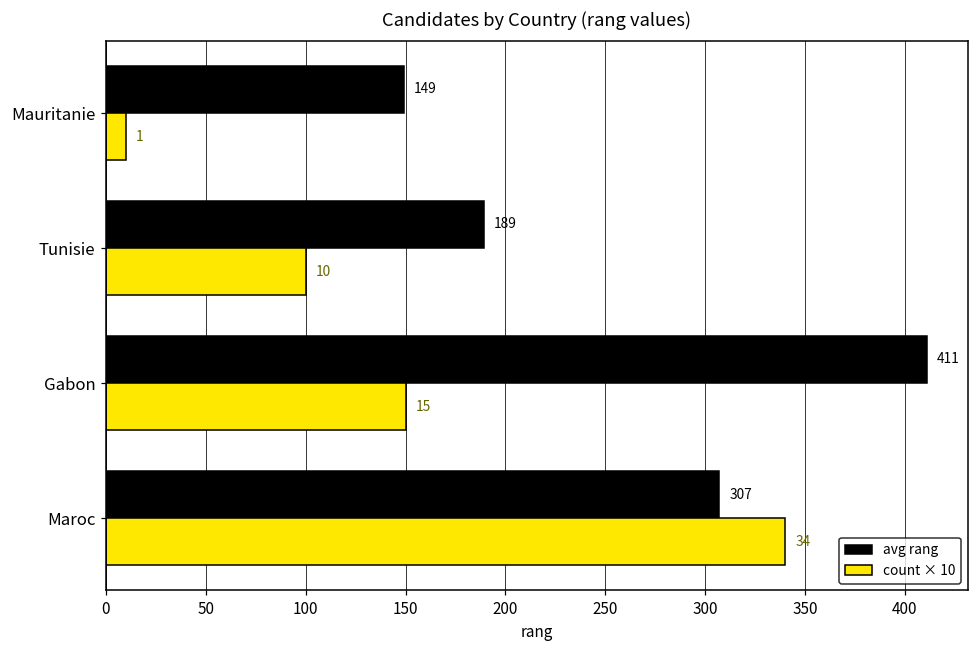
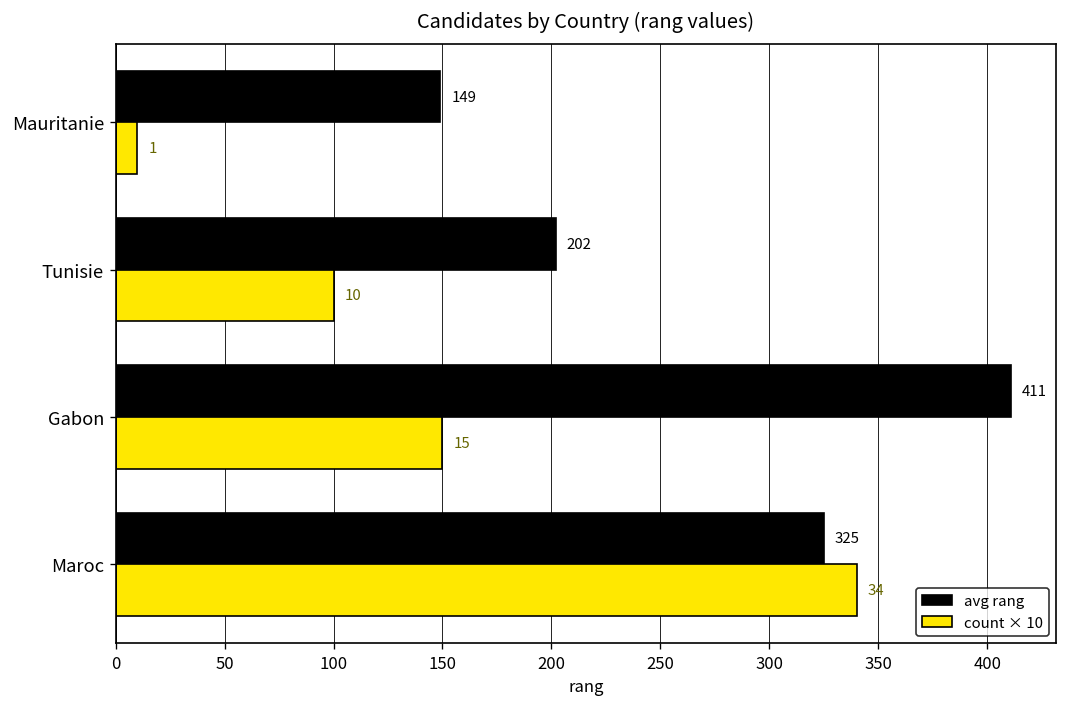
  {
    "avg rang": {
      "Mauritanie": 149,
-     "Tunisie": 189,
+     "Tunisie": 202,
      "Gabon": 411,
-     "Maroc": 307
+     "Maroc": 325
    }
  }
